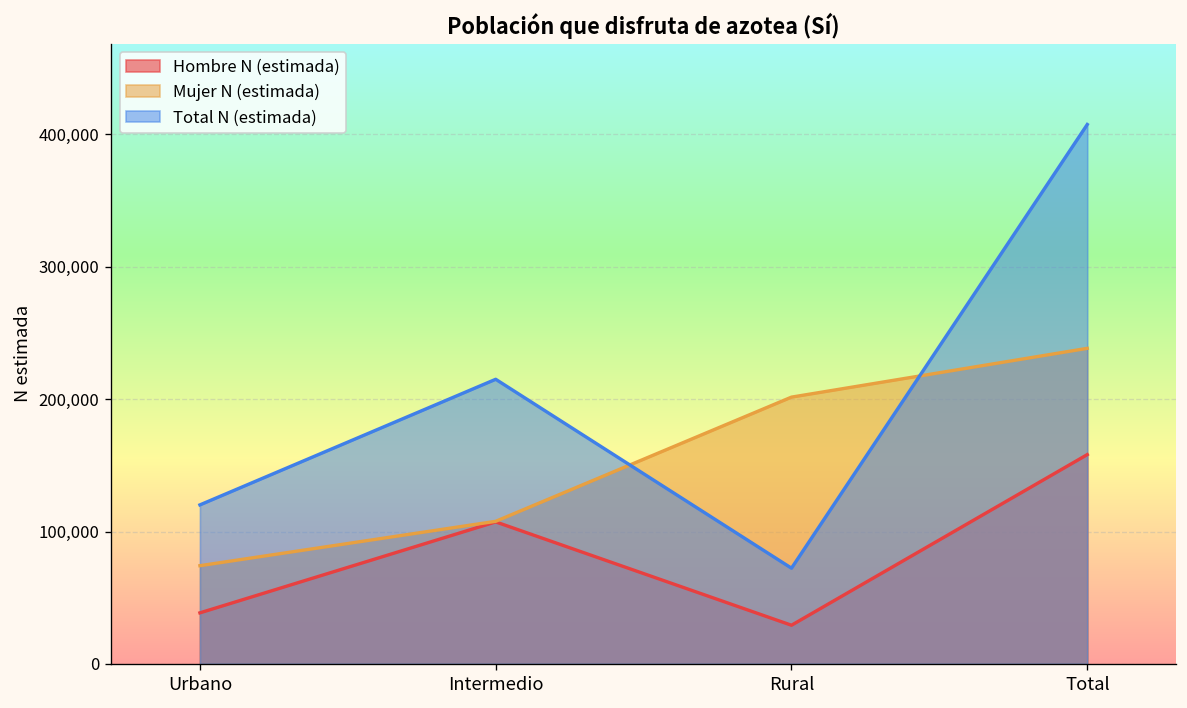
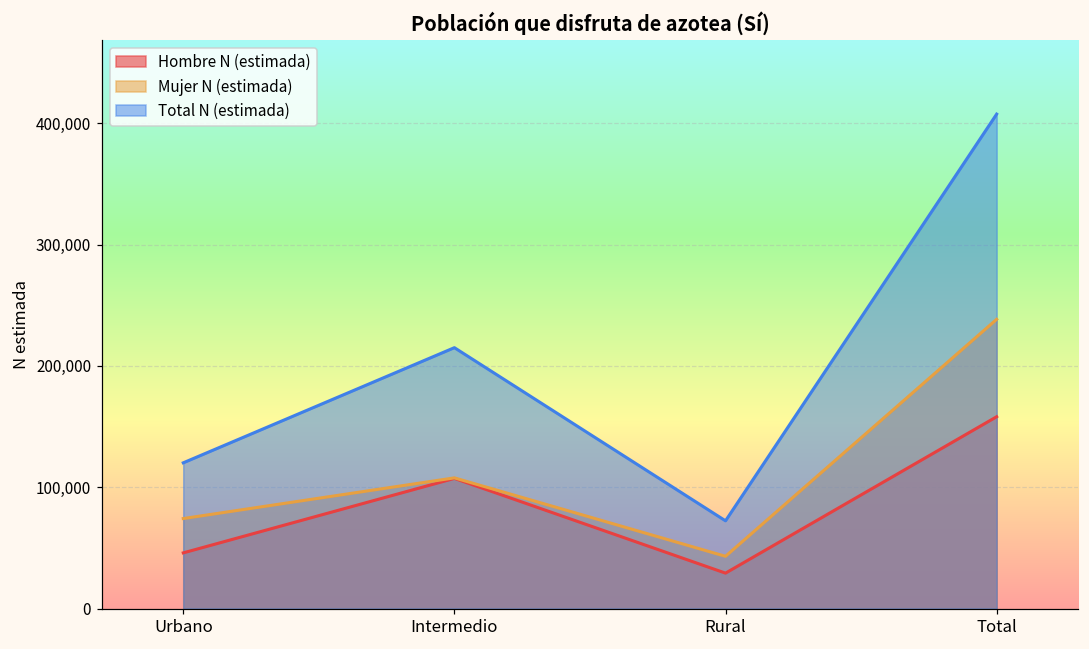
  {
    "Hombre N (estimada)": {
-     "Urbano": "39,000",
+     "Urbano": "46,000",
      "Rural": "29,000",
      "Total": "158,000"
    },
    "Mujer N (estimada)": {
      "Urbano": "74,000",
-     "Rural": "202,000",
+     "Rural": "43,000",
      "Total": "238,000"
    },
    "Total N (estimada)": {
      "Urbano": "120,000",
      "Intermedio": "215,000",
      "Rural": "72,000",
      "Total": "407,000"
    }
  }
